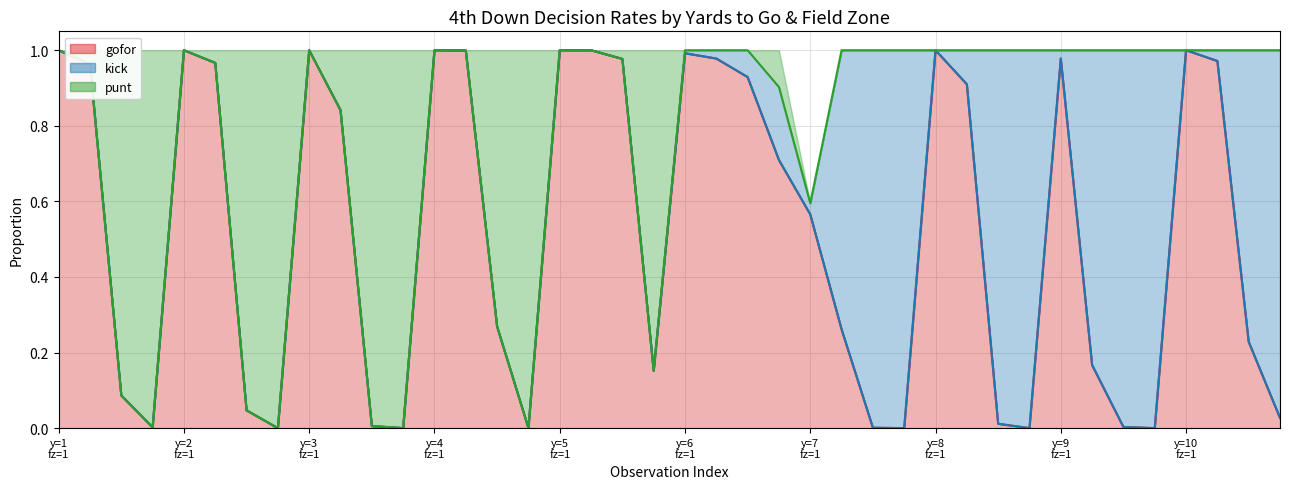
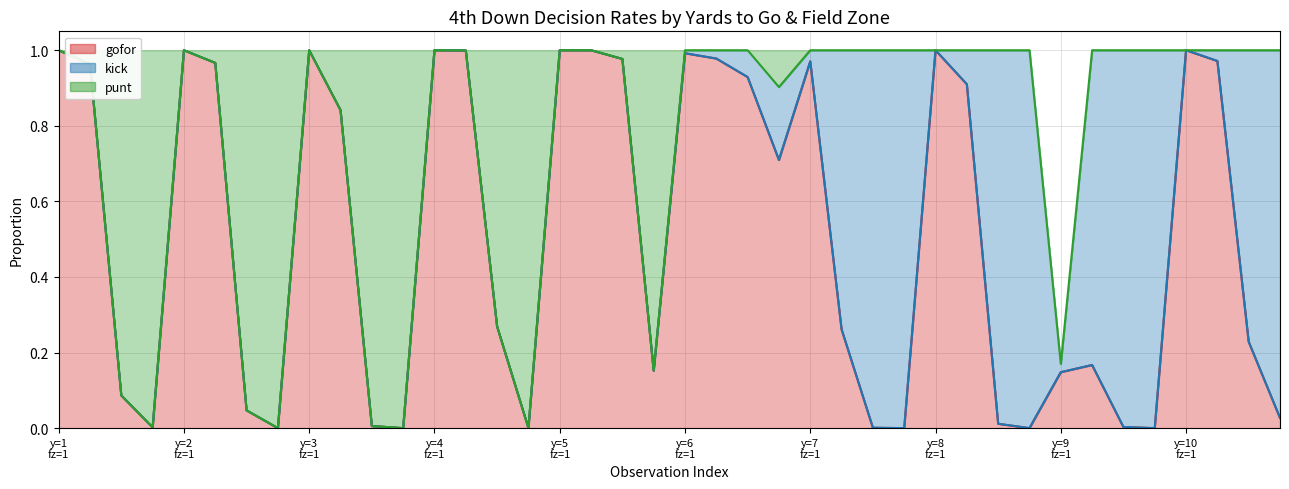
  {
    "gofor": {
      "y=6 fz=1": 0.99,
-     "y=7 fz=1": 0.57,
-     "y=9 fz=1": 0.98
+     "y=7 fz=1": 0.97,
+     "y=9 fz=1": 0.15
    }
  }
